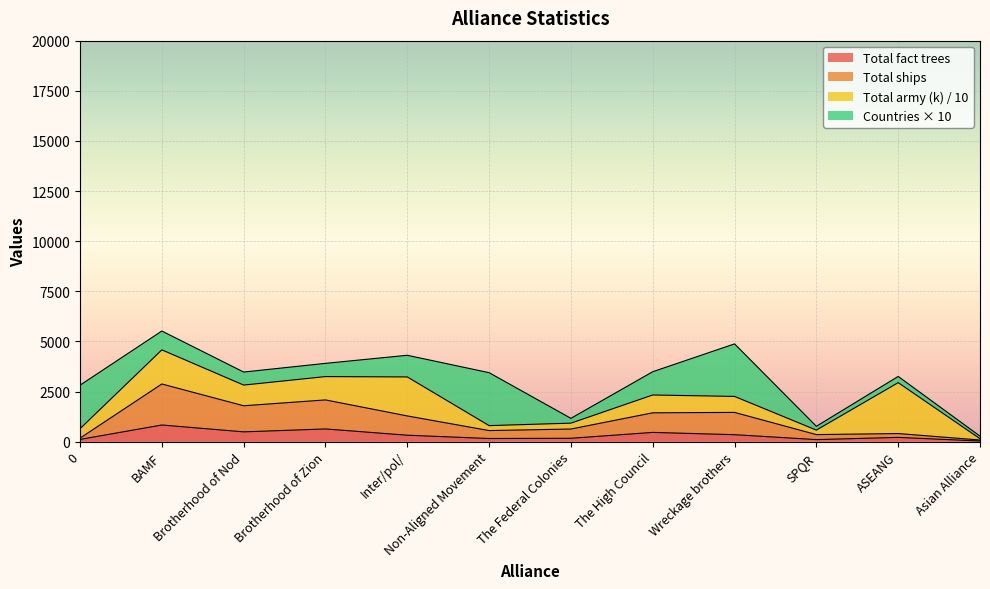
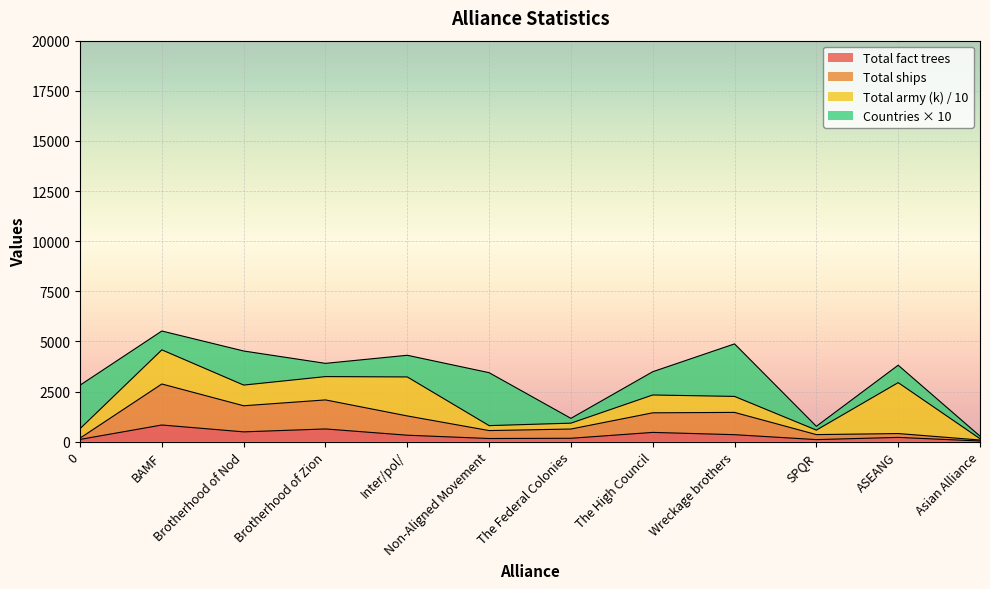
  {
    "Total army (k) / 10": {
      "0": 500,
      "BAMF": 1700,
      "Brotherhood of Nod": 1000,
      "Brotherhood of Zion": 1200,
      "Inter/pol/": 1900,
      "Non-Aligned Movement": 200,
      "The Federal Colonies": 300,
      "The High Council": 900,
      "Wreckage brothers": 800,
      "SPQR": 200,
      "ASEANG": 2500
    },
    "Countries × 10": {
      "0": 2200,
      "BAMF": 900,
-     "Brotherhood of Nod": 700,
+     "Brotherhood of Nod": 1700,
      "Brotherhood of Zion": 700,
      "Inter/pol/": 1100,
      "Non-Aligned Movement": 2600,
      "The Federal Colonies": 200,
      "The High Council": 1200,
      "Wreckage brothers": 2600,
      "SPQR": 200,
-     "ASEANG": 300,
+     "ASEANG": 900,
      "Asian Alliance": 100
    }
  }
